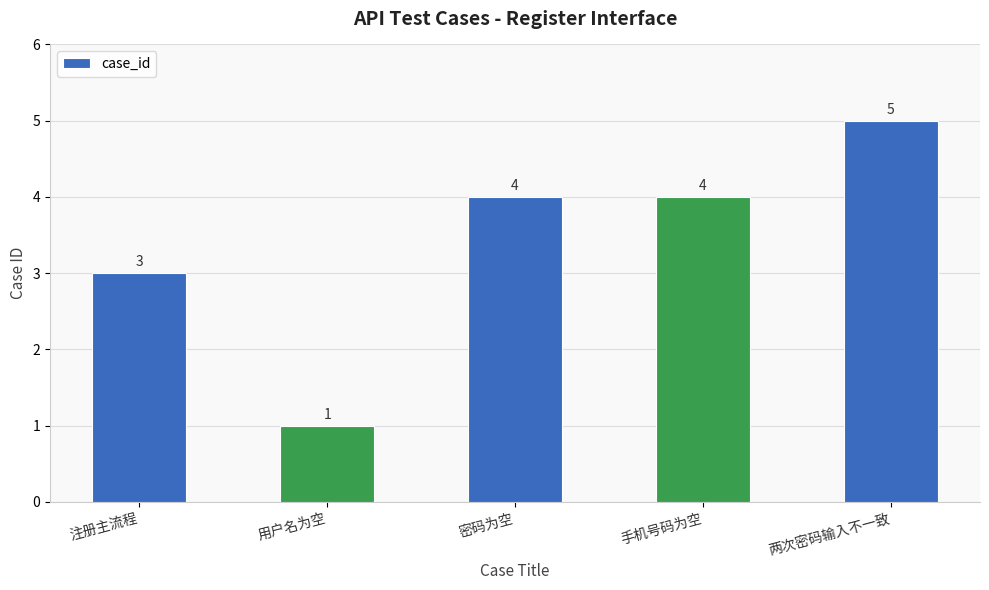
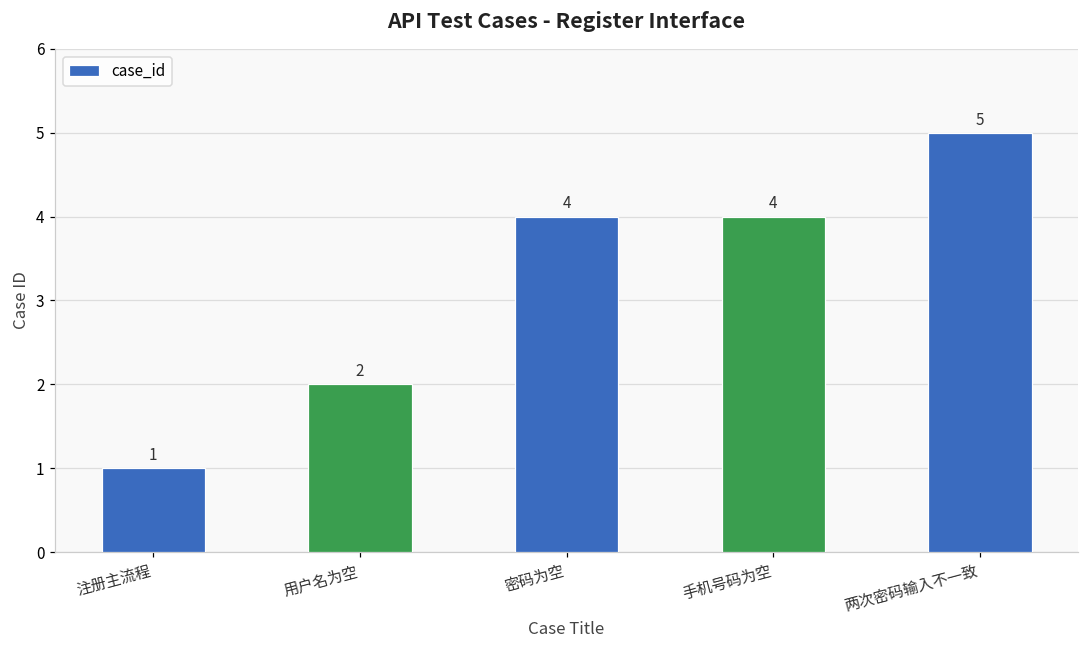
  {
-   "注册主流程": 3,
-   "用户名为空": 1,
+   "注册主流程": 1,
+   "用户名为空": 2,
    "密码为空": 4,
    "手机号码为空": 4,
    "两次密码输入不一致": 5
  }
